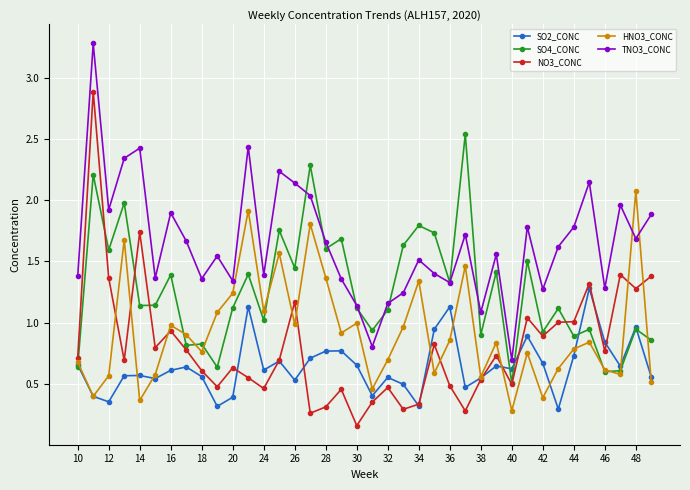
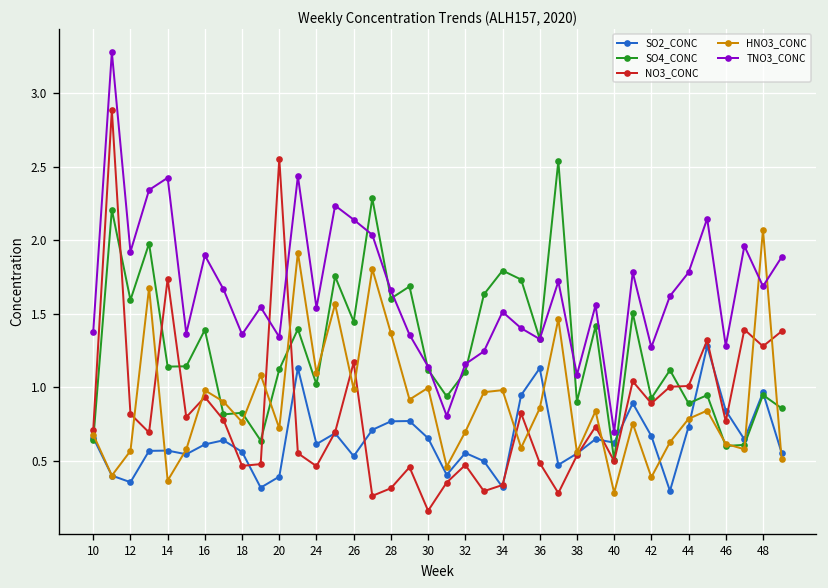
  {
    "SO2_CONC": {
      "12": 0.35,
      "14": 0.57,
      "16": 0.61,
      "18": 0.56,
      "20": 0.39,
      "24": 0.61,
      "26": 0.53,
      "28": 0.77,
      "30": 0.65,
      "32": 0.55,
      "36": 1.13,
      "40": 0.62,
      "42": 0.67,
      "44": 0.73,
      "46": 0.84
    },
    "SO4_CONC": {
      "12": 1.59,
      "14": 1.14,
      "16": 1.39,
      "18": 0.83,
      "20": 1.12,
      "24": 1.02,
      "26": 1.45,
      "28": 1.60,
      "30": 1.12,
      "32": 1.10,
      "34": 1.79,
      "38": 0.90,
      "42": 0.93,
      "44": 0.89
    },
    "NO3_CONC": {
      "10": 0.71,
-     "12": 1.36,
+     "12": 0.82,
      "14": 1.74,
      "16": 0.93,
-     "18": 0.61,
-     "20": 0.63,
+     "18": 0.47,
+     "20": 2.55,
      "24": 0.46,
      "26": 1.17,
      "28": 0.31,
      "30": 0.16,
      "32": 0.47,
      "36": 0.49,
      "42": 0.89,
      "44": 1.01,
      "46": 0.77,
      "48": 1.28
    },
    "HNO3_CONC": {
      "10": 0.68,
      "12": 0.57,
      "14": 0.37,
      "16": 0.98,
      "18": 0.76,
-     "20": 1.24,
+     "20": 0.72,
      "24": 1.10,
      "26": 0.99,
      "28": 1.37,
      "30": 1.00,
      "32": 0.70,
-     "34": 1.34,
+     "34": 0.98,
      "36": 0.86,
      "40": 0.28,
      "42": 0.39,
      "44": 0.79,
      "48": 2.07
    },
    "TNO3_CONC": {
      "10": 1.38,
      "12": 1.92,
      "14": 2.42,
      "16": 1.90,
      "18": 1.36,
      "20": 1.34,
-     "24": 1.39,
+     "24": 1.54,
      "26": 2.14,
      "28": 1.66,
      "30": 1.14,
      "32": 1.16,
      "34": 1.51,
      "38": 1.08,
      "40": 0.70,
      "42": 1.27,
      "44": 1.78,
      "46": 1.28,
      "48": 1.69
    }
  }
